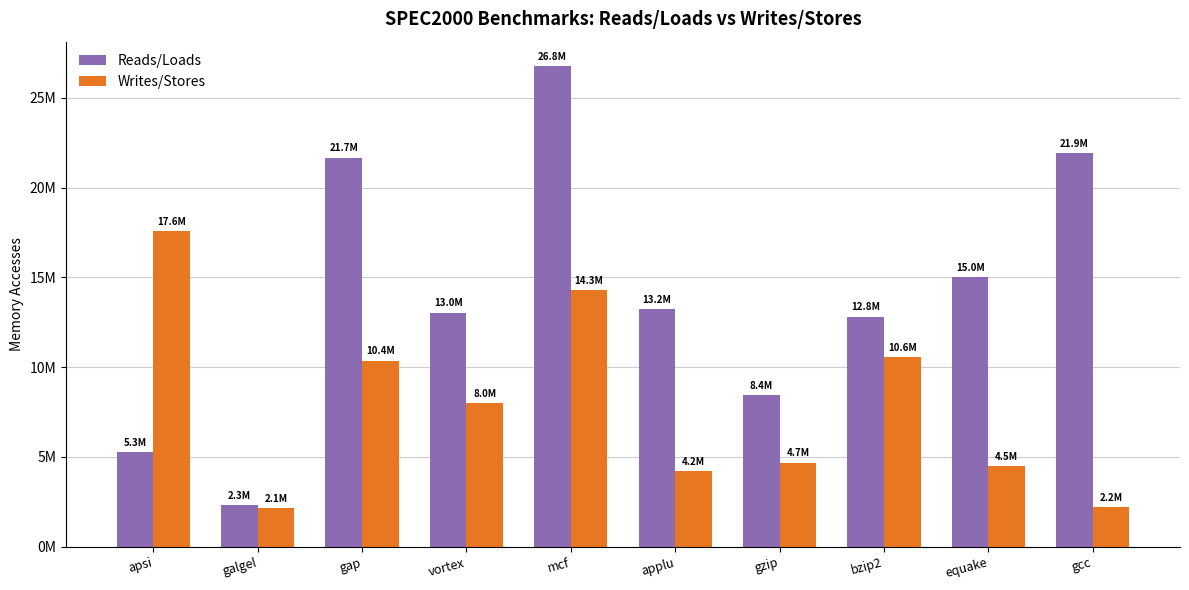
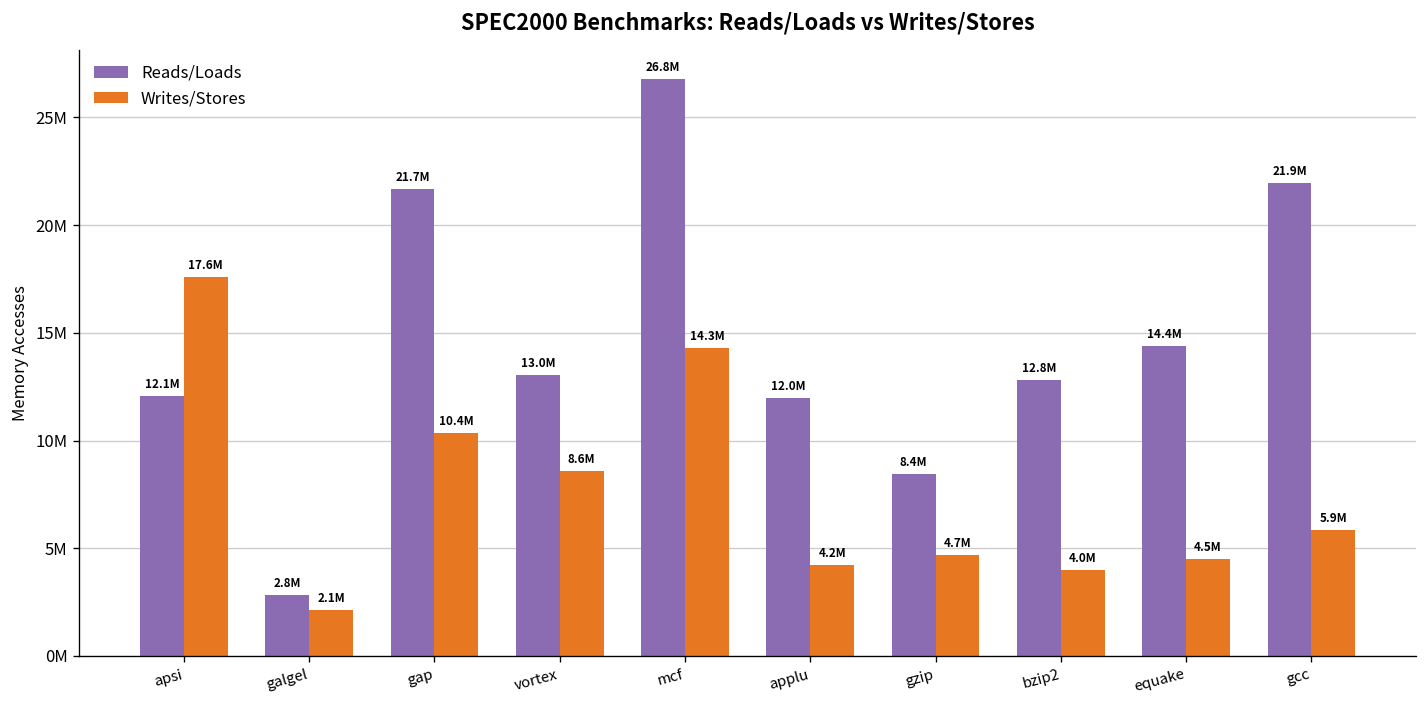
  {
    "Reads/Loads": {
-     "apsi": "5.3M",
-     "galgel": "2.3M",
+     "apsi": "12.1M",
+     "galgel": "2.8M",
      "gap": "21.7M",
      "vortex": "13.0M",
      "mcf": "26.8M",
-     "applu": "13.2M",
+     "applu": "12.0M",
      "gzip": "8.4M",
      "bzip2": "12.8M",
-     "equake": "15.0M",
+     "equake": "14.4M",
      "gcc": "21.9M"
    },
    "Writes/Stores": {
      "apsi": "17.6M",
      "galgel": "2.1M",
      "gap": "10.4M",
-     "vortex": "8.0M",
+     "vortex": "8.6M",
      "mcf": "14.3M",
      "applu": "4.2M",
      "gzip": "4.7M",
-     "bzip2": "10.6M",
+     "bzip2": "4.0M",
      "equake": "4.5M",
-     "gcc": "2.2M"
+     "gcc": "5.9M"
    }
  }
